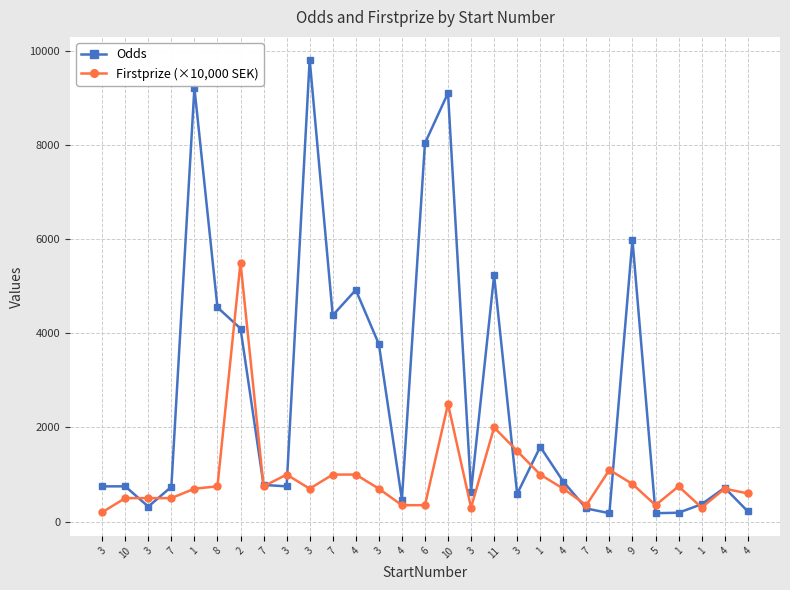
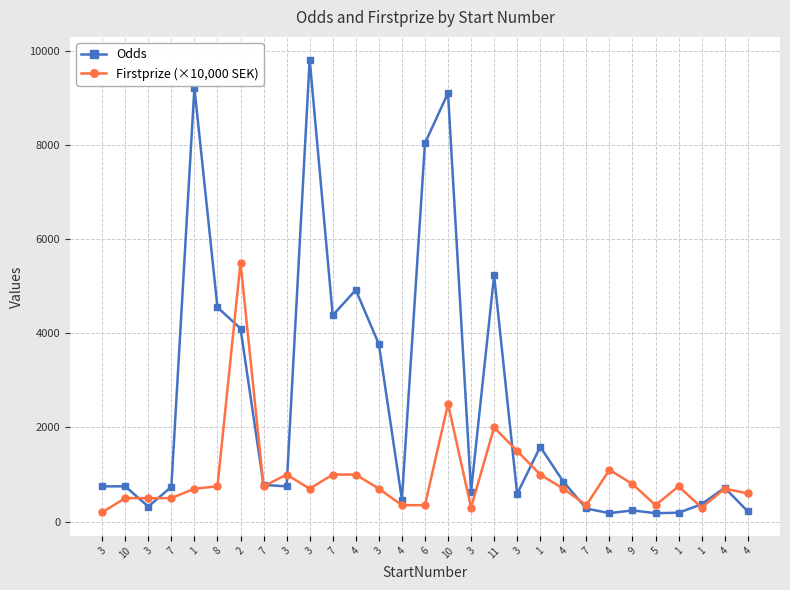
  {
    "Odds": {
      "8": 4600,
      "2": 4100,
      "6": 8000,
      "11": 5200,
-     "9": 6000,
+     "9": 200,
      "5": 200
    },
    "Firstprize (×10,000 SEK)": {
      "8": 800,
      "2": 5500,
      "6": 400,
      "11": 2000,
      "9": 800,
      "5": 400
    }
  }
